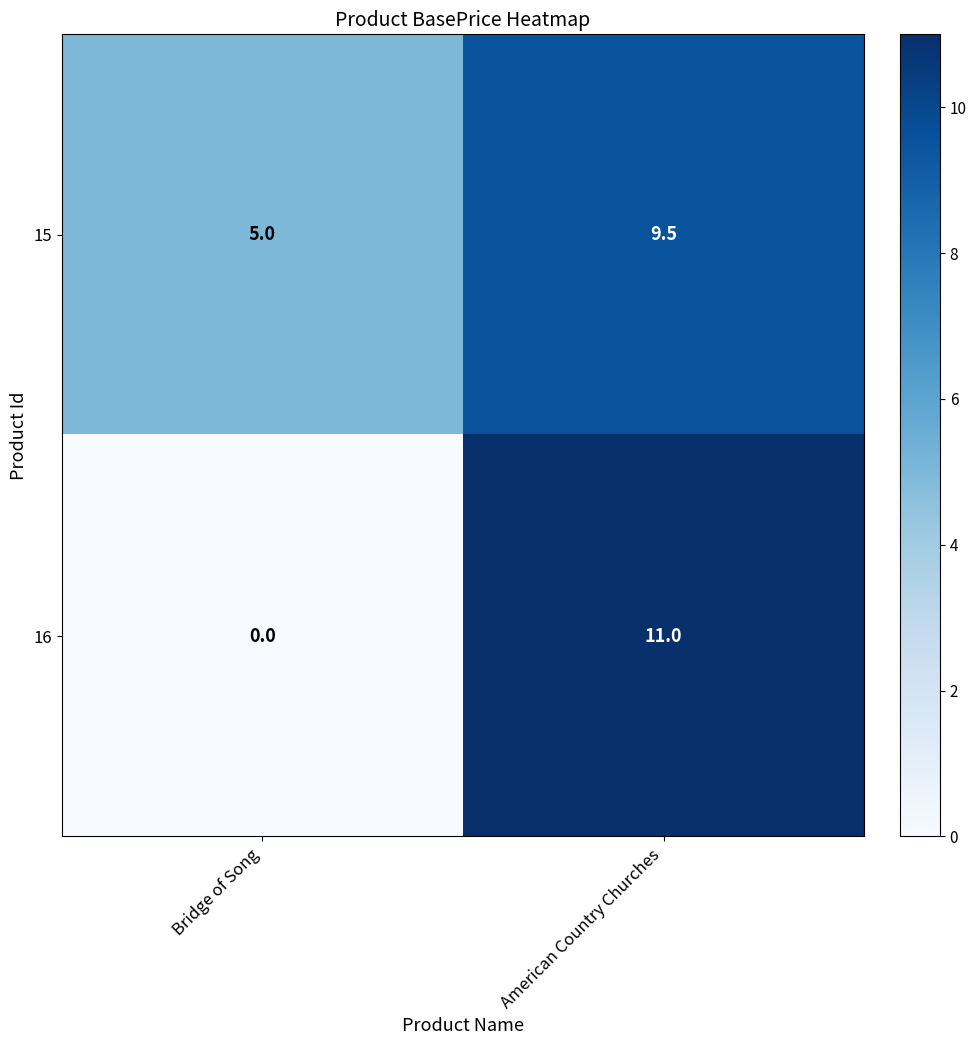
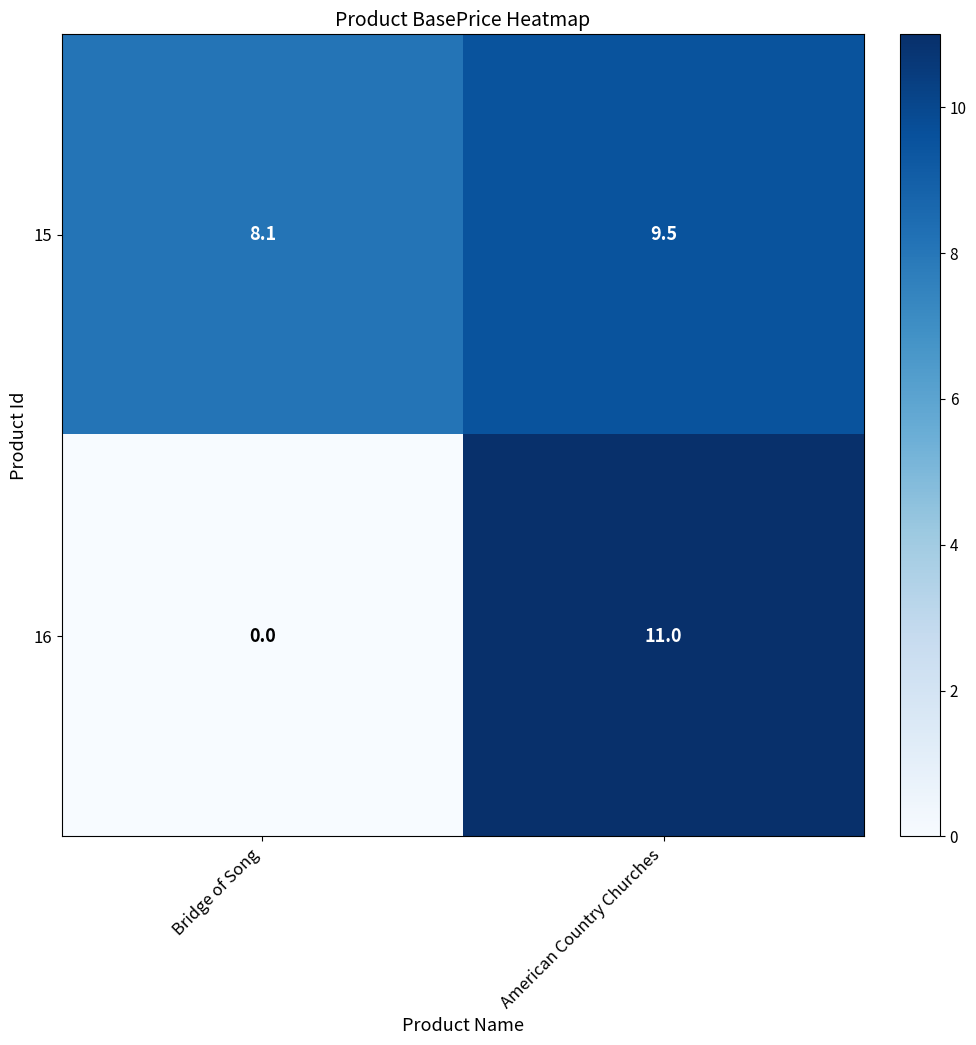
  {
    "15": {
-     "Bridge of Song": 5.0,
+     "Bridge of Song": 8.1,
      "American Country Churches": 9.5
    },
    "16": {
      "Bridge of Song": 0.0,
      "American Country Churches": 11.0
    }
  }
